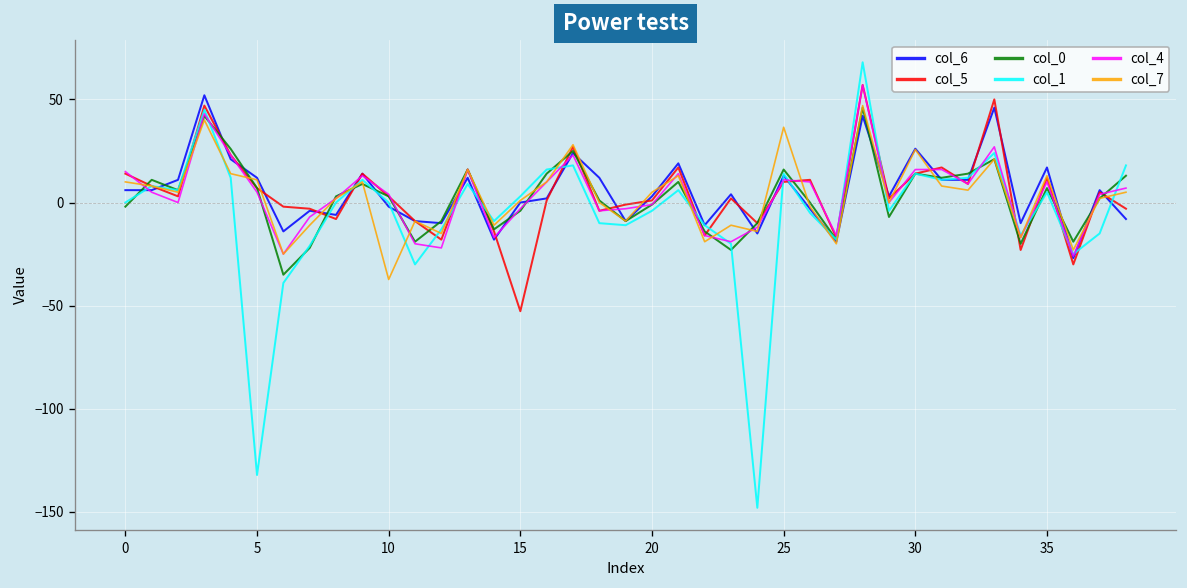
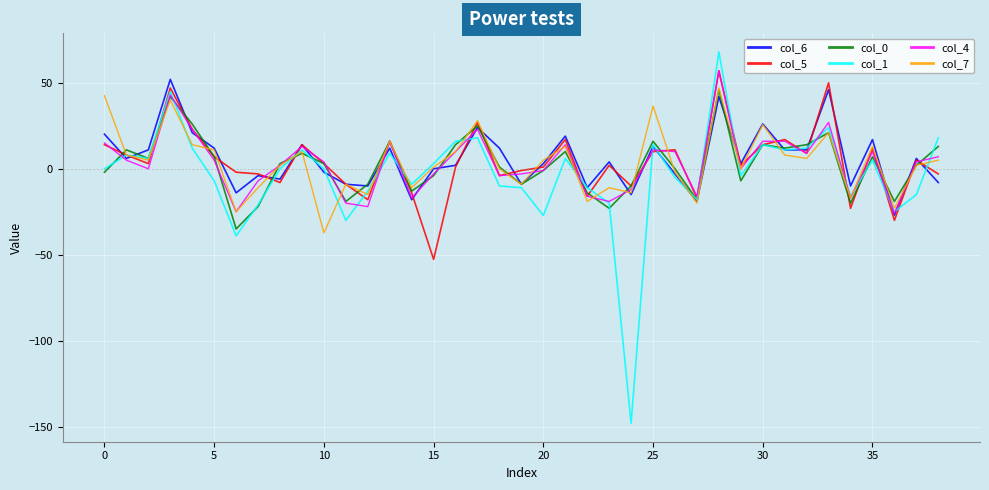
  {
    "col_6": {
-     "0": 6,
+     "0": 20,
      "10": -2,
      "20": 3,
      "35": 17
    },
    "col_5": {
      "15": -53,
      "20": 1
    },
    "col_0": {
      "0": -2,
      "25": 16,
      "35": 7
    },
    "col_1": {
      "0": 0,
-     "5": -132,
+     "5": -7,
      "10": 0,
      "15": 3,
-     "20": -4,
+     "20": -27,
      "35": 5
    },
    "col_4": {
      "5": 5,
      "30": 16,
      "35": 10
    },
    "col_7": {
-     "0": 10,
+     "0": 43,
      "10": -37,
      "20": 5,
      "25": 37
    }
  }
